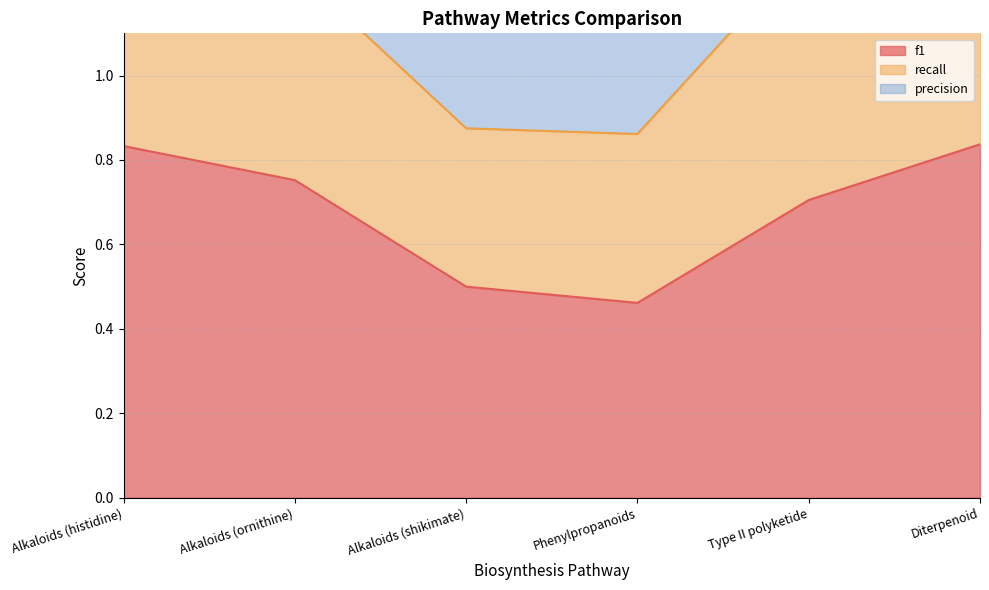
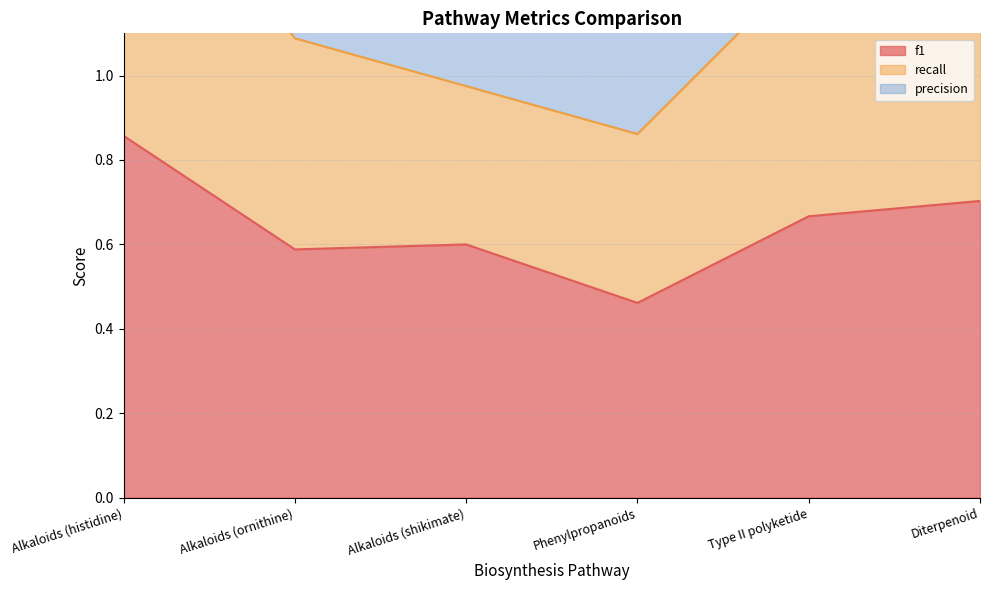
  {
    "f1": {
-     "Alkaloids (histidine)": 0.83,
-     "Alkaloids (ornithine)": 0.75,
-     "Alkaloids (shikimate)": 0.5,
+     "Alkaloids (histidine)": 0.86,
+     "Alkaloids (ornithine)": 0.59,
+     "Alkaloids (shikimate)": 0.6,
      "Phenylpropanoids": 0.46,
-     "Type II polyketide": 0.71,
-     "Diterpenoid": 0.84
+     "Type II polyketide": 0.67,
+     "Diterpenoid": 0.70
    },
    "recall": {
      "Alkaloids (shikimate)": 0.38,
      "Phenylpropanoids": 0.40
    }
  }
